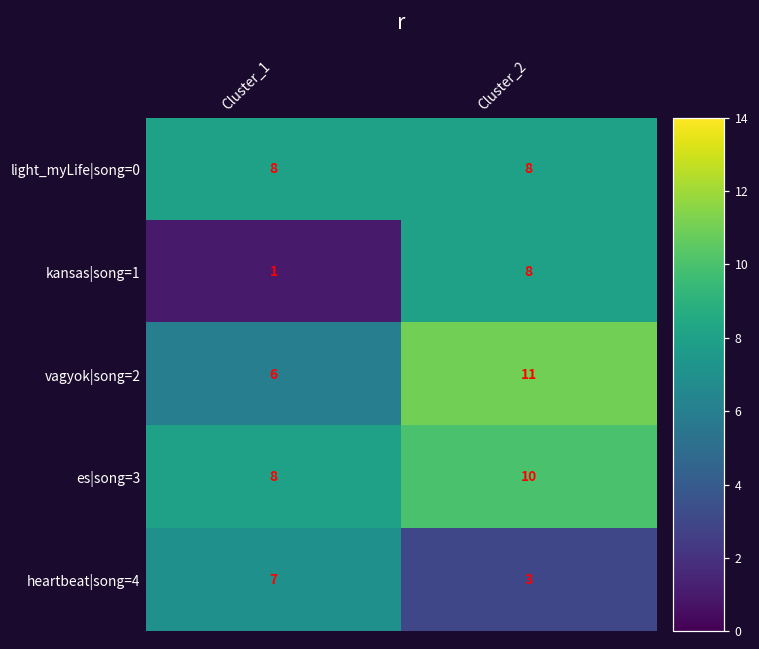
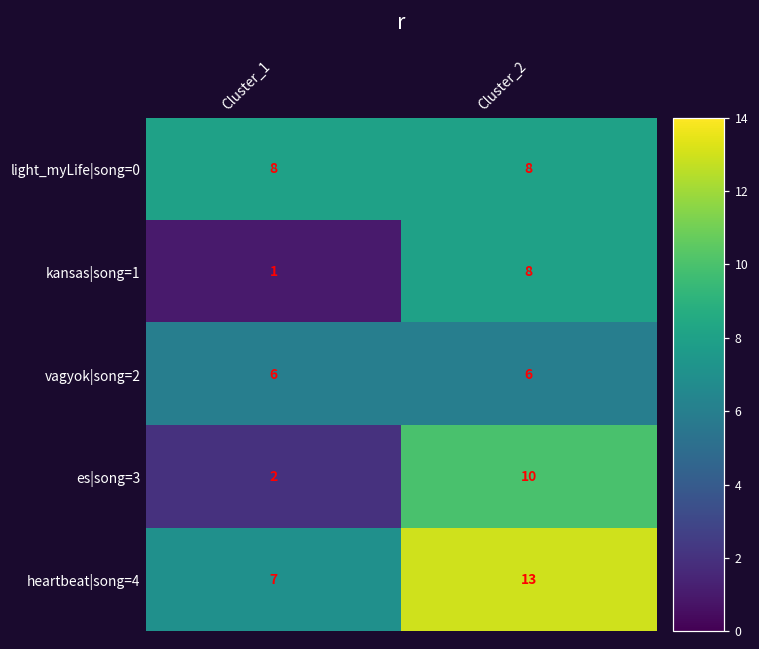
  {
    "light_myLife|song=0": {
      "Cluster_1": 8,
      "Cluster_2": 8
    },
    "kansas|song=1": {
      "Cluster_1": 1,
      "Cluster_2": 8
    },
    "vagyok|song=2": {
      "Cluster_1": 6,
-     "Cluster_2": 11
+     "Cluster_2": 6
    },
    "es|song=3": {
-     "Cluster_1": 8,
+     "Cluster_1": 2,
      "Cluster_2": 10
    },
    "heartbeat|song=4": {
      "Cluster_1": 7,
-     "Cluster_2": 3
+     "Cluster_2": 13
    }
  }
